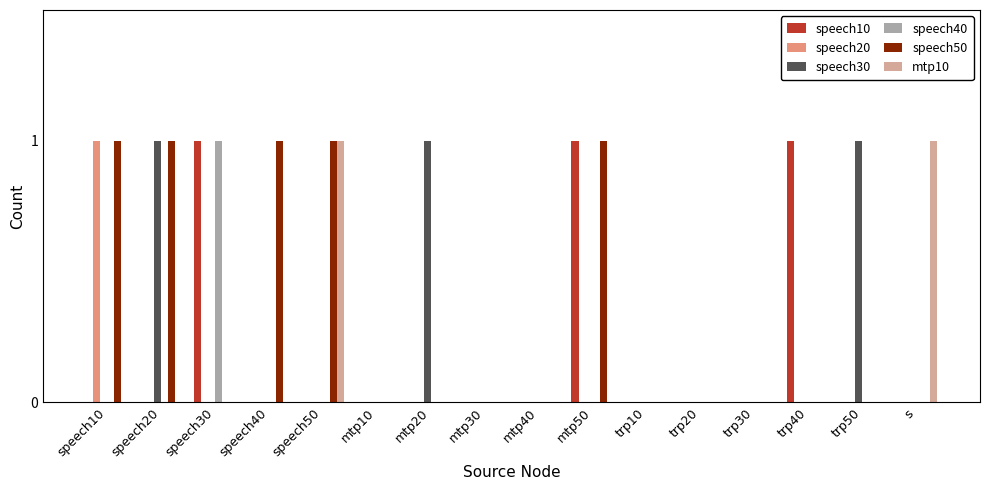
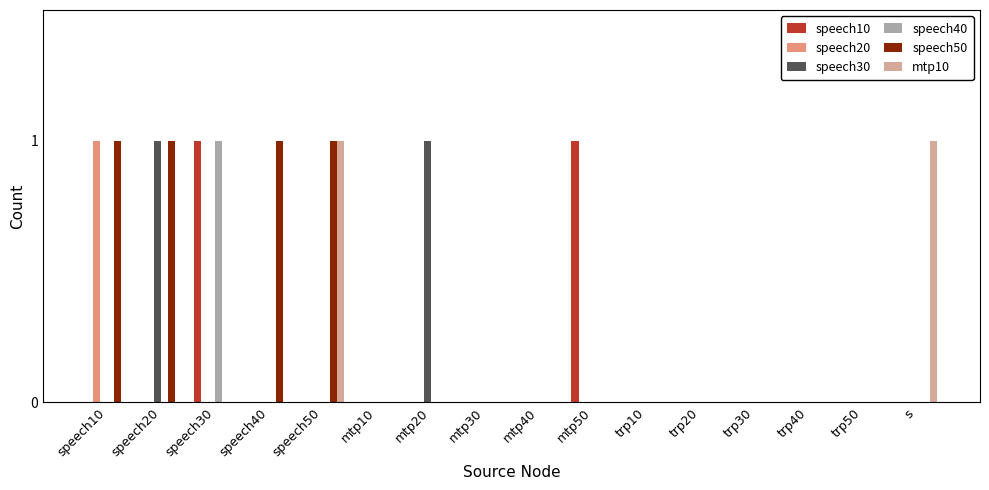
  {
    "speech10": {
      "speech10": 0,
      "speech20": 0,
      "speech30": 1,
      "speech40": 0,
      "speech50": 0,
      "mtp10": 0,
      "mtp20": 0,
      "mtp30": 0,
      "mtp40": 0,
      "mtp50": 1,
      "trp10": 0,
      "trp20": 0,
      "trp30": 0,
-     "trp40": 1,
+     "trp40": 0,
      "trp50": 0,
      "s": 0
    },
    "speech30": {
      "speech10": 0,
      "speech20": 1,
      "speech30": 0,
      "speech40": 0,
      "speech50": 0,
      "mtp10": 0,
      "mtp20": 1,
      "mtp30": 0,
      "mtp40": 0,
      "mtp50": 0,
      "trp10": 0,
      "trp20": 0,
      "trp30": 0,
      "trp40": 0,
-     "trp50": 1,
+     "trp50": 0,
      "s": 0
    },
    "speech50": {
      "speech10": 1,
      "speech20": 1,
      "speech30": 0,
      "speech40": 1,
      "speech50": 1,
      "mtp10": 0,
      "mtp20": 0,
      "mtp30": 0,
      "mtp40": 0,
-     "mtp50": 1,
+     "mtp50": 0,
      "trp10": 0,
      "trp20": 0,
      "trp30": 0,
      "trp40": 0,
      "trp50": 0,
      "s": 0
    }
  }
